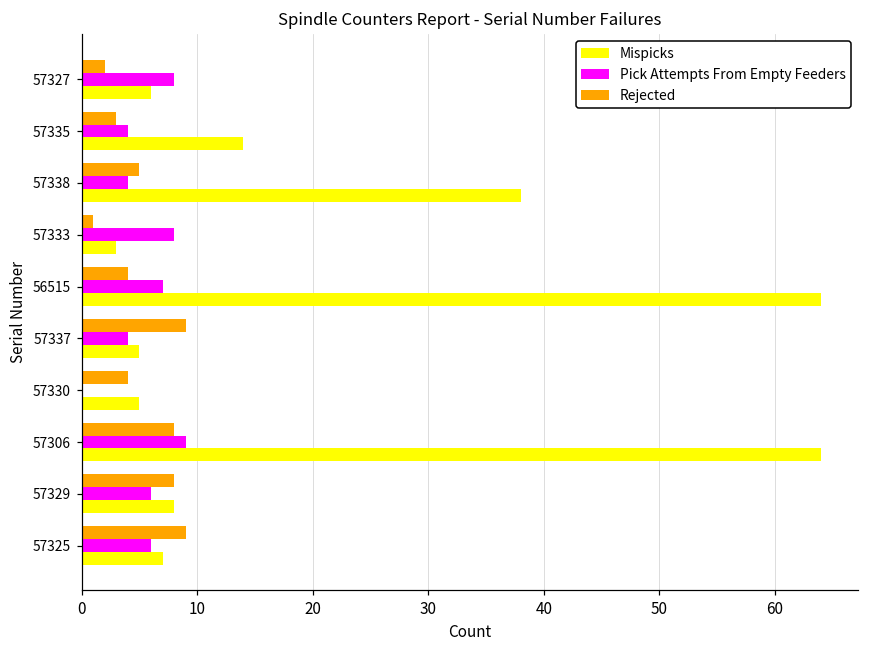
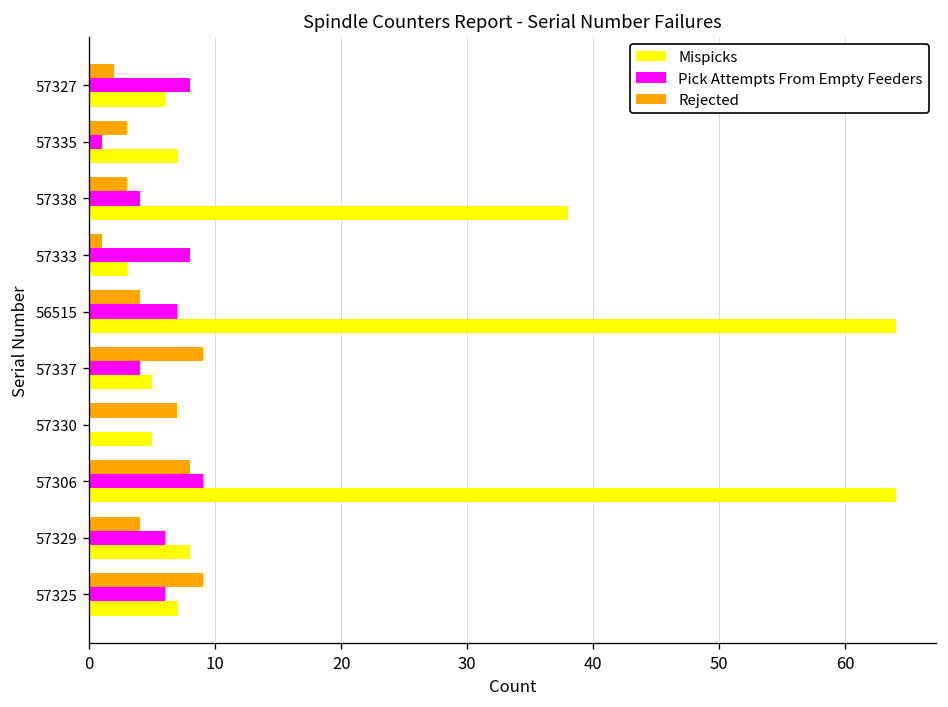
  {
    "Mispicks": {
      "57327": 6,
-     "57335": 14,
+     "57335": 7,
      "57338": 38,
      "57333": 3,
      "56515": 64,
      "57337": 5,
      "57330": 5,
      "57306": 64,
      "57329": 8,
      "57325": 7
    },
    "Pick Attempts From Empty Feeders": {
      "57327": 8,
-     "57335": 4,
+     "57335": 1,
      "57338": 4,
      "57333": 8,
      "56515": 7,
      "57337": 4,
      "57330": 0,
      "57306": 9,
      "57329": 6,
      "57325": 6
    },
    "Rejected": {
      "57327": 2,
      "57335": 3,
-     "57338": 5,
+     "57338": 3,
      "57333": 1,
      "56515": 4,
      "57337": 9,
-     "57330": 4,
+     "57330": 7,
      "57306": 8,
-     "57329": 8,
+     "57329": 4,
      "57325": 9
    }
  }
